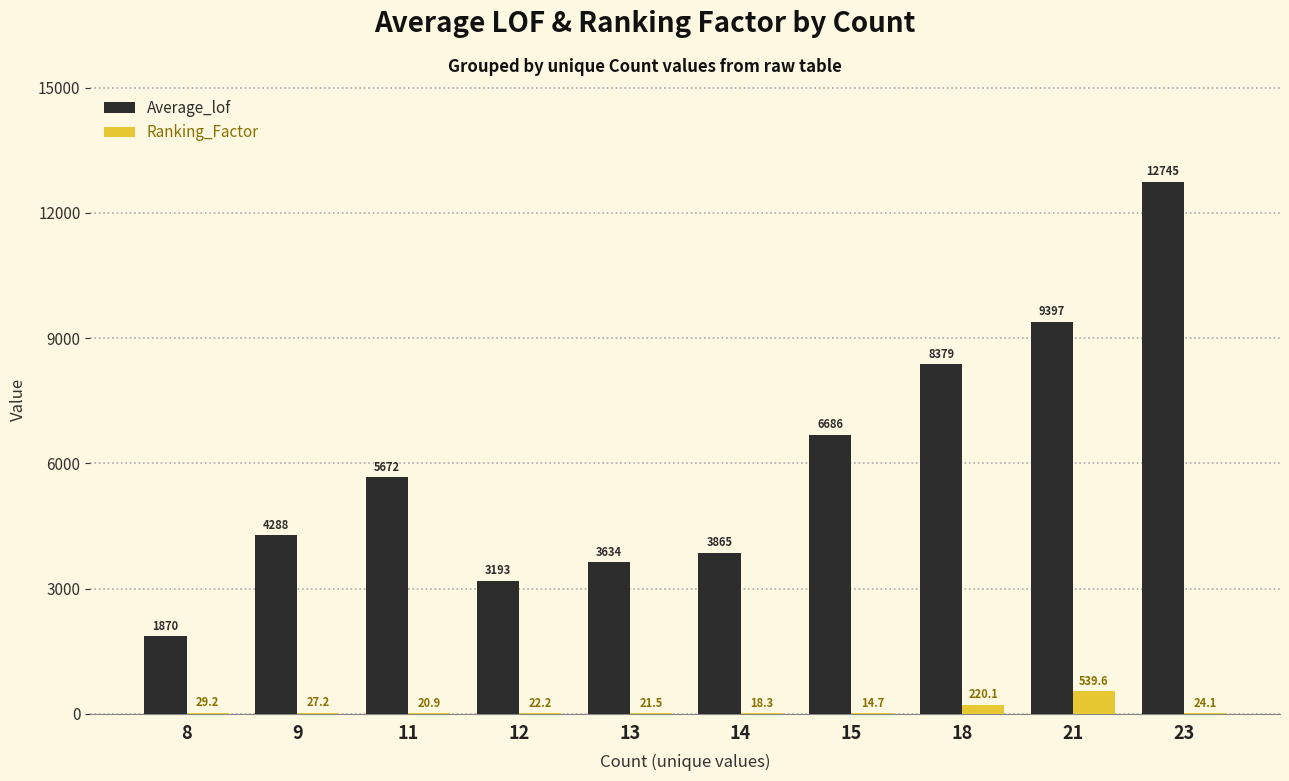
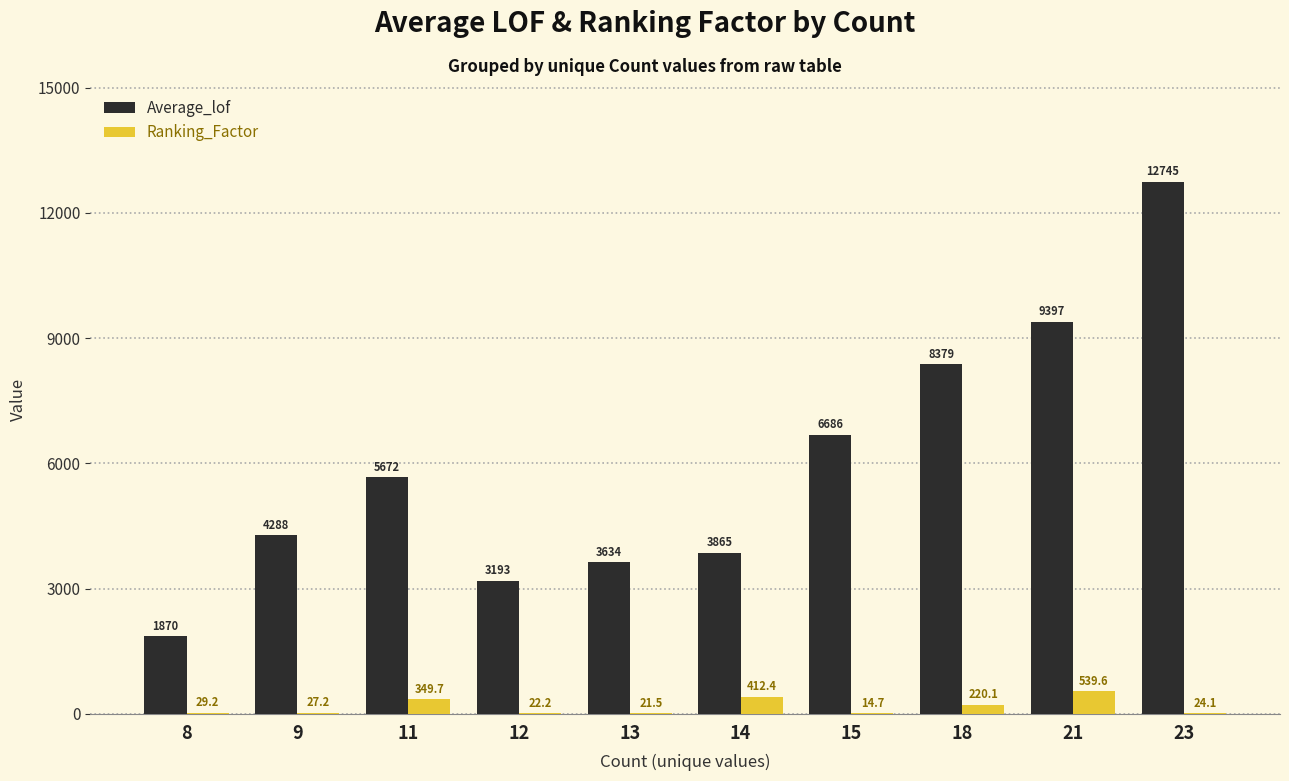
  {
    "Average_lof": {
      "8": 1870,
      "9": 4288,
      "11": 5672,
      "12": 3193,
      "13": 3634,
      "14": 3865,
      "15": 6686,
      "18": 8379,
      "21": 9397,
      "23": 12745
    },
    "Ranking_Factor": {
      "8": 29.2,
      "9": 27.2,
-     "11": 20.9,
+     "11": 349.7,
      "12": 22.2,
      "13": 21.5,
-     "14": 18.3,
+     "14": 412.4,
      "15": 14.7,
      "18": 220.1,
      "21": 539.6,
      "23": 24.1
    }
  }
